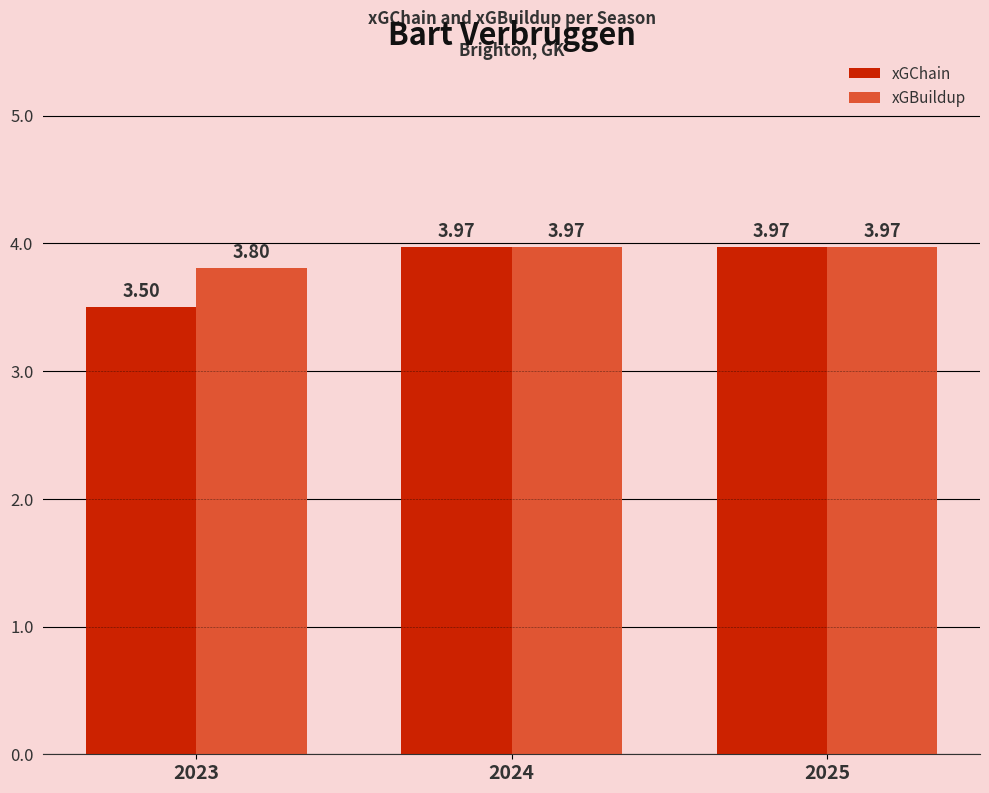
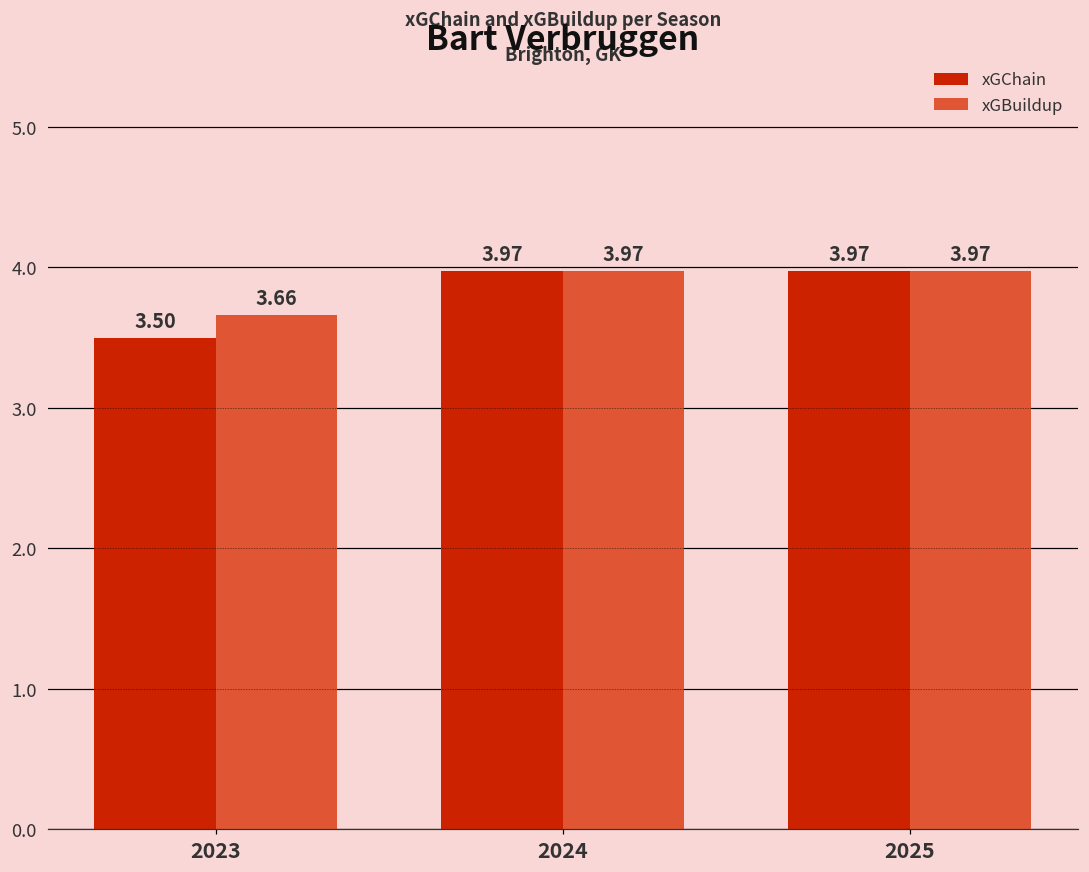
  {
    "xGChain": {
      "2023": 3.50,
      "2024": 3.97,
      "2025": 3.97
    },
    "xGBuildup": {
-     "2023": 3.80,
+     "2023": 3.66,
      "2024": 3.97,
      "2025": 3.97
    }
  }
